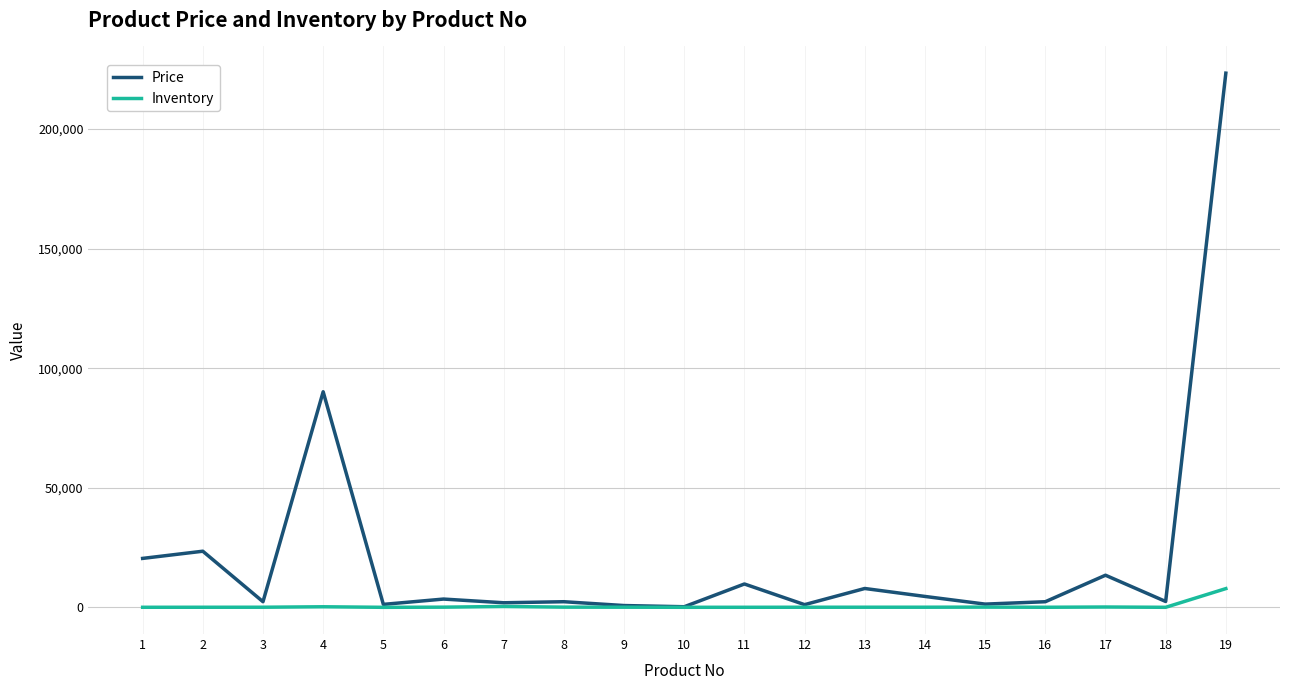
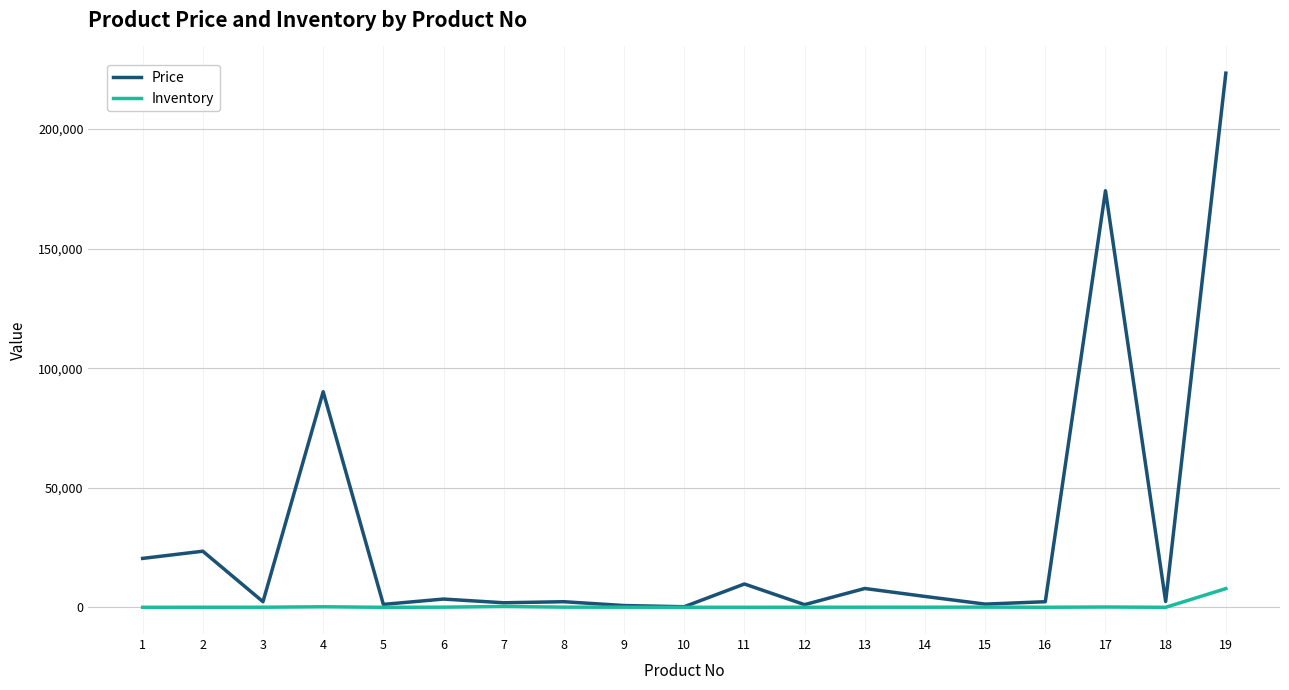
  {
    "Price": {
      "1": "20,000",
      "2": "23,000",
      "3": "2,000",
      "4": "90,000",
      "5": "1,000",
      "6": "3,000",
      "7": "2,000",
      "8": "2,000",
      "11": "10,000",
      "12": "1,000",
      "13": "8,000",
      "14": "5,000",
      "15": "1,000",
      "16": "2,000",
-     "17": "13,000",
+     "17": "174,000",
      "18": "2,000",
      "19": "223,000"
    },
    "Inventory": {
      "1": "0",
      "2": "0",
      "3": "0",
      "4": "0",
      "5": "0",
      "6": "0",
      "7": "0",
      "8": "0",
      "11": "0",
      "12": "0",
      "13": "0",
      "14": "0",
      "15": "0",
      "16": "0",
      "17": "0",
      "18": "0",
      "19": "8,000"
    }
  }
